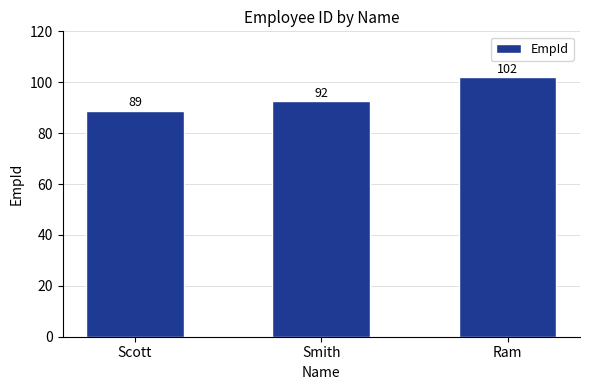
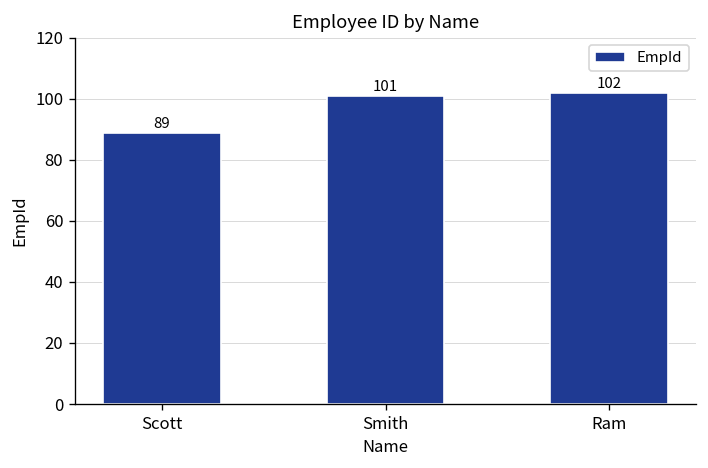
  {
    "Scott": 89,
-   "Smith": 92,
+   "Smith": 101,
    "Ram": 102
  }
